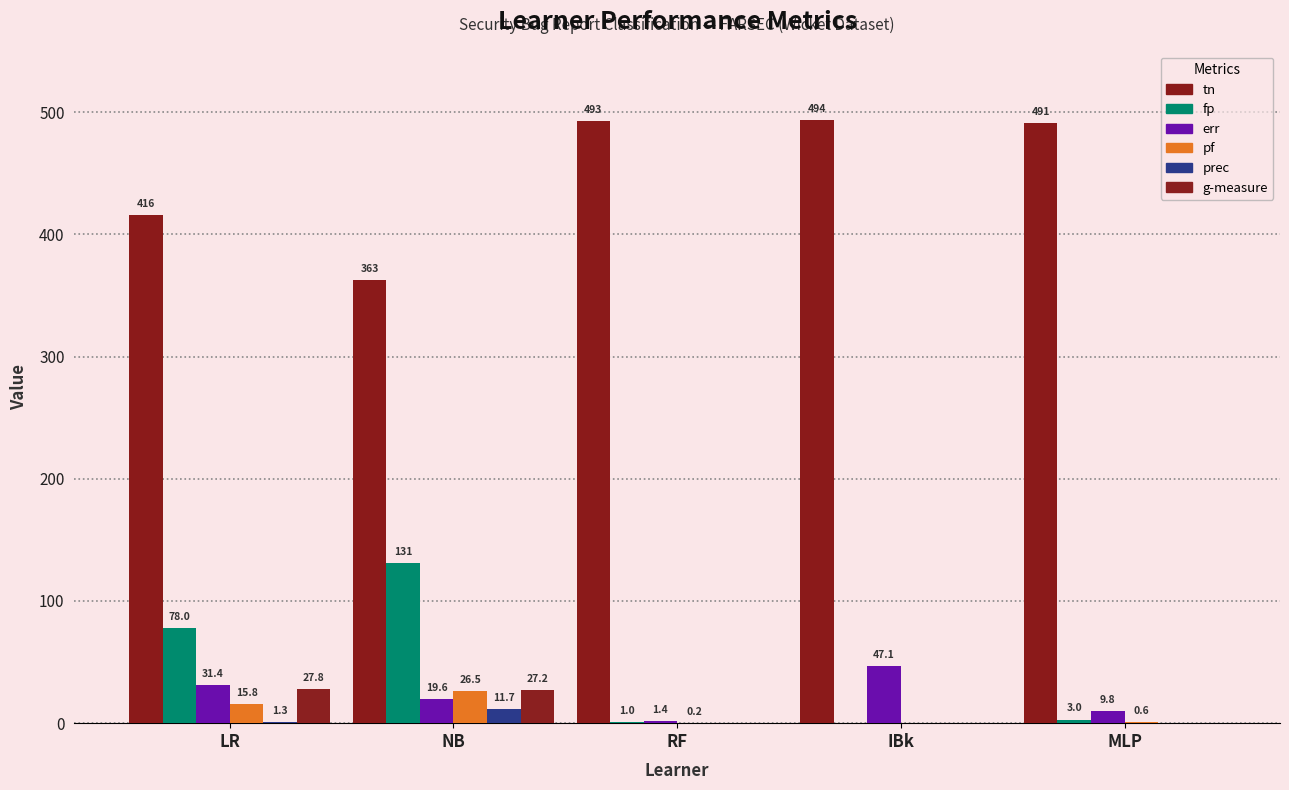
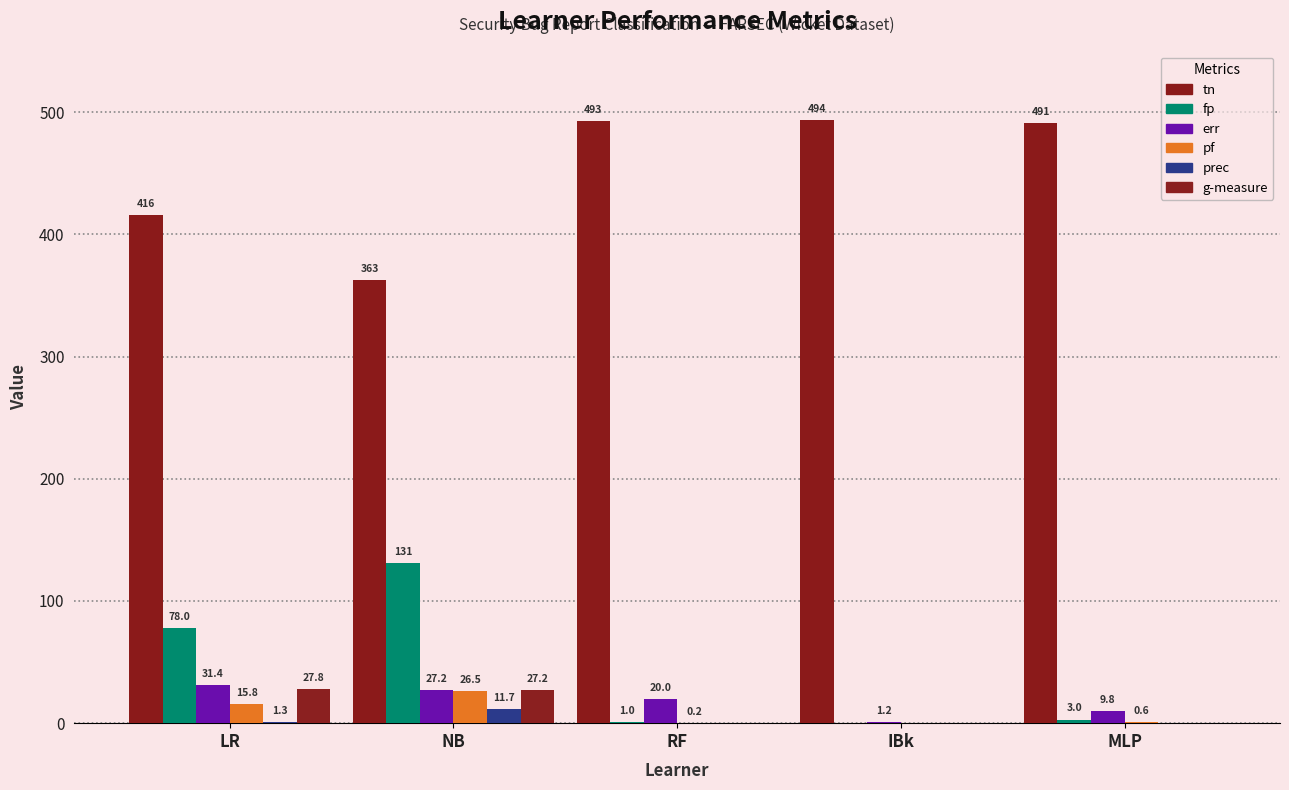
  {
    "fp": {
      "LR": 78.0,
      "NB": 131,
      "RF": 1.0,
      "MLP": 3.0
    },
    "err": {
      "LR": 31.4,
-     "NB": 19.6,
-     "RF": 1.4,
-     "IBk": 47.1,
+     "NB": 27.2,
+     "RF": 20.0,
+     "IBk": 1.2,
      "MLP": 9.8
    },
    "pf": {
      "LR": 15.8,
      "NB": 26.5,
      "RF": 0.2,
      "MLP": 0.6
    },
    "prec": {
      "LR": 1.3,
      "NB": 11.7
    }
  }
